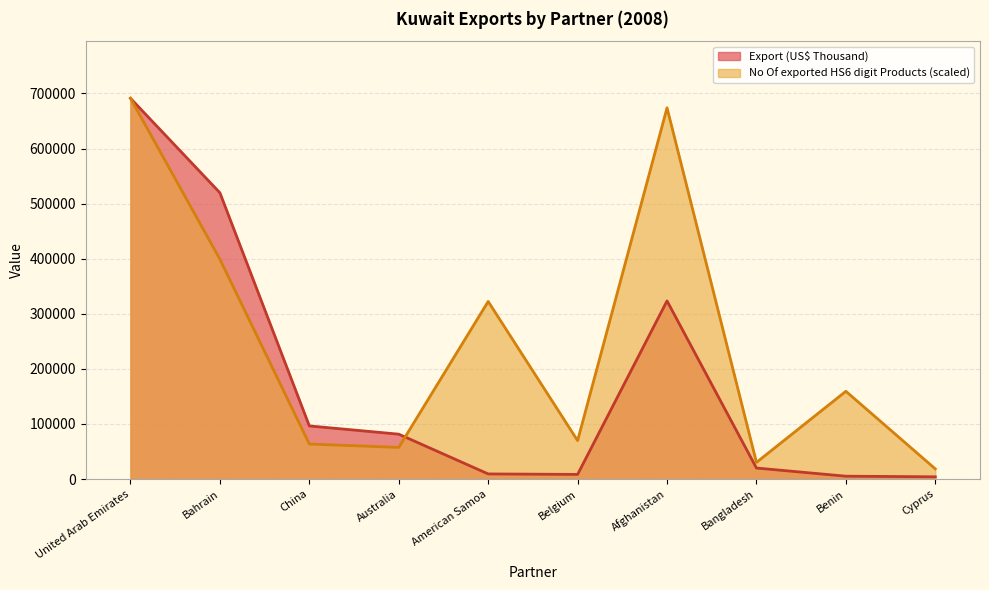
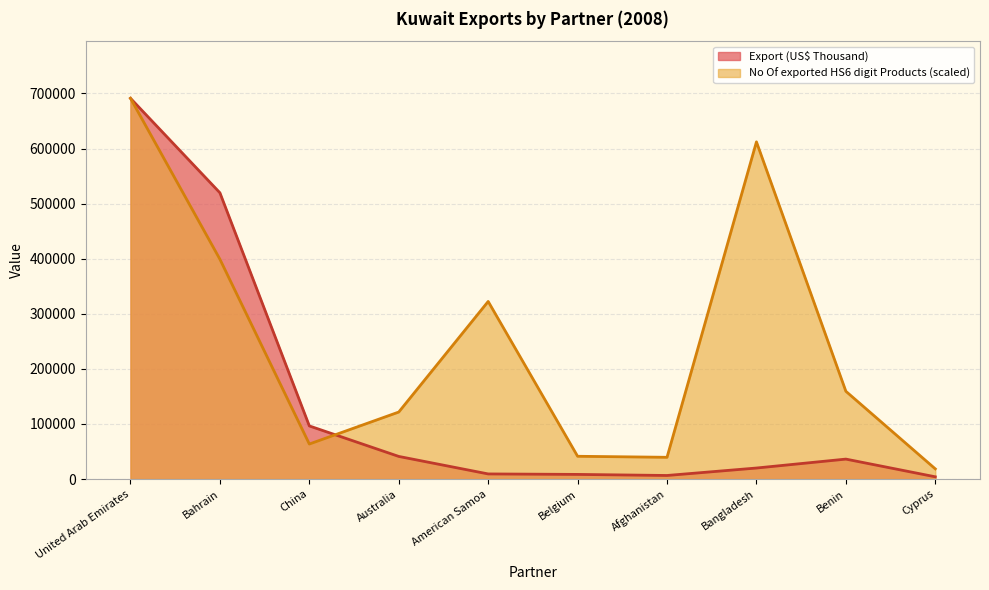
  {
    "Export (US$ Thousand)": {
      "Bahrain": 520000,
      "China": 100000,
-     "Australia": 80000,
+     "Australia": 40000,
      "American Samoa": 10000,
      "Belgium": 10000,
-     "Afghanistan": 320000,
+     "Afghanistan": 10000,
      "Bangladesh": 20000,
-     "Benin": 10000,
+     "Benin": 40000,
      "Cyprus": 0
    },
    "No Of exported HS6 digit Products (scaled)": {
      "Bahrain": 400000,
      "China": 60000,
-     "Australia": 60000,
+     "Australia": 120000,
      "American Samoa": 320000,
-     "Belgium": 70000,
-     "Afghanistan": 670000,
-     "Bangladesh": 30000,
+     "Belgium": 40000,
+     "Afghanistan": 40000,
+     "Bangladesh": 610000,
      "Benin": 160000,
      "Cyprus": 20000
    }
  }
